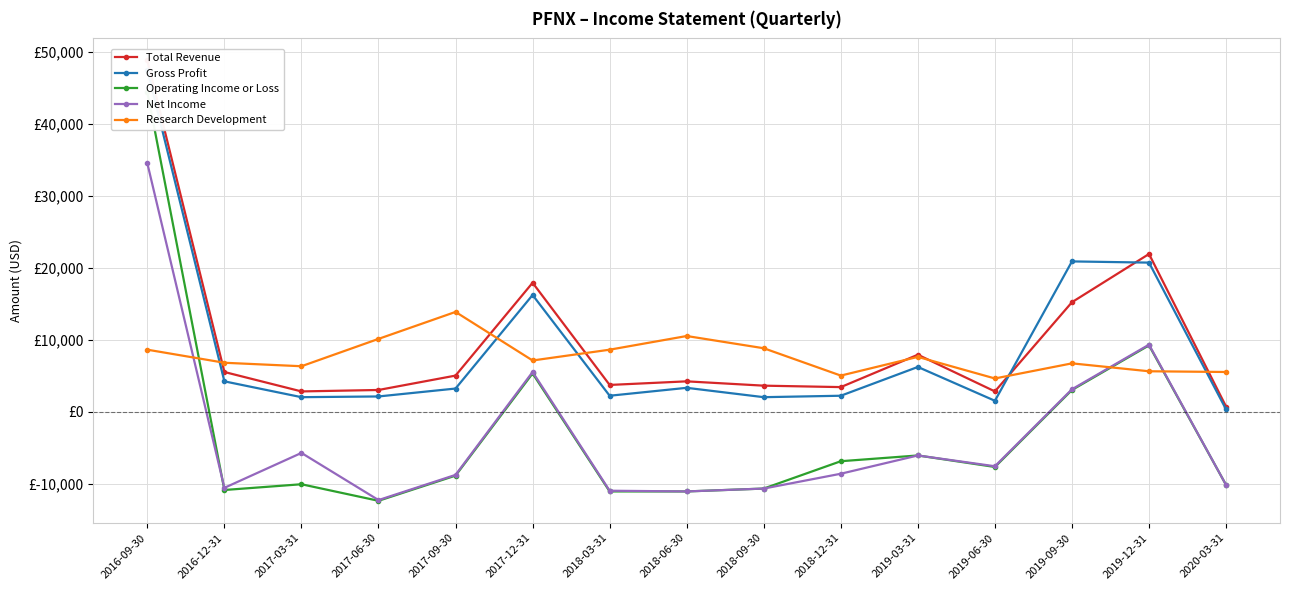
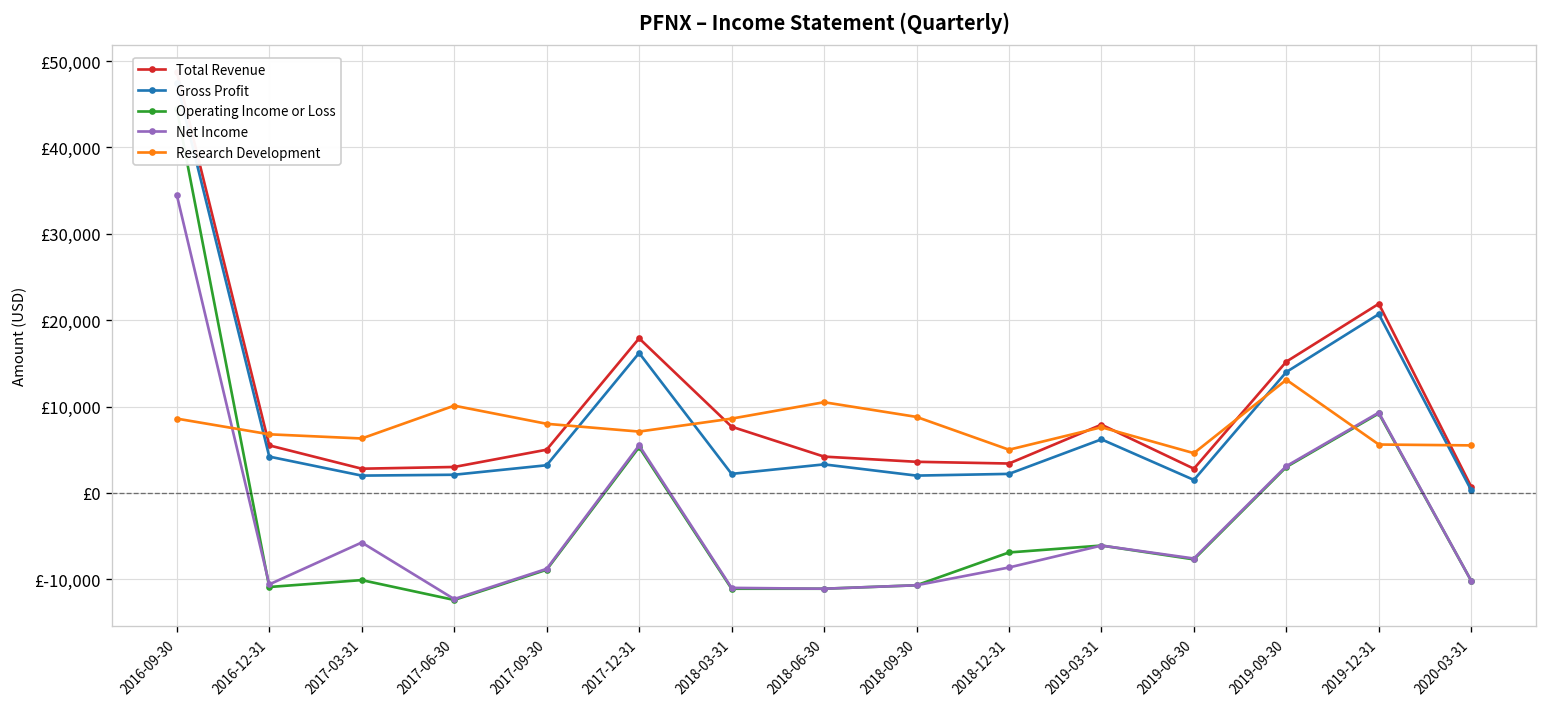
  {
    "Total Revenue": {
      "2016-12-31": "£6,000",
      "2017-03-31": "£3,000",
      "2017-06-30": "£3,000",
      "2017-09-30": "£5,000",
      "2017-12-31": "£18,000",
-     "2018-03-31": "£4,000",
+     "2018-03-31": "£8,000",
      "2018-06-30": "£4,000",
      "2018-09-30": "£4,000",
      "2018-12-31": "£3,000",
      "2019-06-30": "£3,000",
      "2019-09-30": "£15,000",
      "2019-12-31": "£22,000",
      "2020-03-31": "£1,000"
    },
    "Gross Profit": {
      "2016-12-31": "£4,000",
      "2017-03-31": "£2,000",
      "2017-06-30": "£2,000",
      "2017-09-30": "£3,000",
      "2017-12-31": "£16,000",
      "2018-03-31": "£2,000",
      "2018-06-30": "£3,000",
      "2018-09-30": "£2,000",
      "2018-12-31": "£2,000",
      "2019-03-31": "£6,000",
      "2019-06-30": "£2,000",
-     "2019-09-30": "£21,000",
+     "2019-09-30": "£14,000",
      "2019-12-31": "£21,000",
      "2020-03-31": "£0"
    },
    "Operating Income or Loss": {
      "2017-03-31": "£-10,000",
      "2018-12-31": "£-7,000"
    },
    "Net Income": {
      "2016-09-30": "£35,000",
      "2017-03-31": "£-6,000",
      "2018-12-31": "£-9,000"
    },
    "Research Development": {
      "2016-09-30": "£9,000",
      "2016-12-31": "£7,000",
      "2017-03-31": "£6,000",
      "2017-06-30": "£10,000",
-     "2017-09-30": "£14,000",
+     "2017-09-30": "£8,000",
      "2017-12-31": "£7,000",
      "2018-03-31": "£9,000",
      "2018-06-30": "£11,000",
      "2018-09-30": "£9,000",
      "2018-12-31": "£5,000",
      "2019-06-30": "£5,000",
-     "2019-09-30": "£7,000",
+     "2019-09-30": "£13,000",
      "2019-12-31": "£6,000",
      "2020-03-31": "£6,000"
    }
  }
